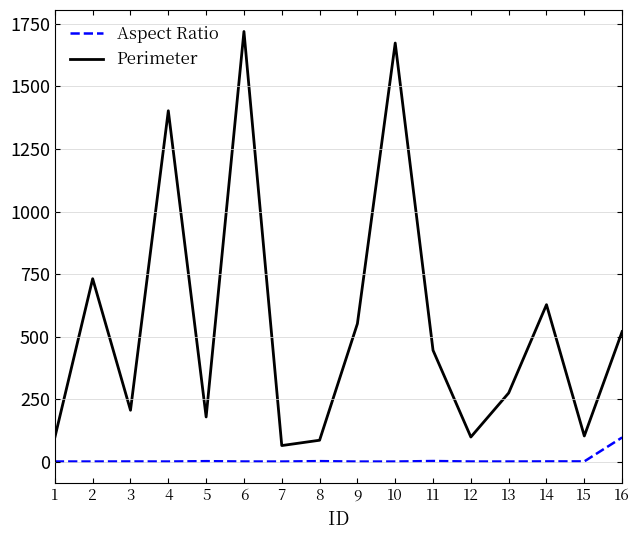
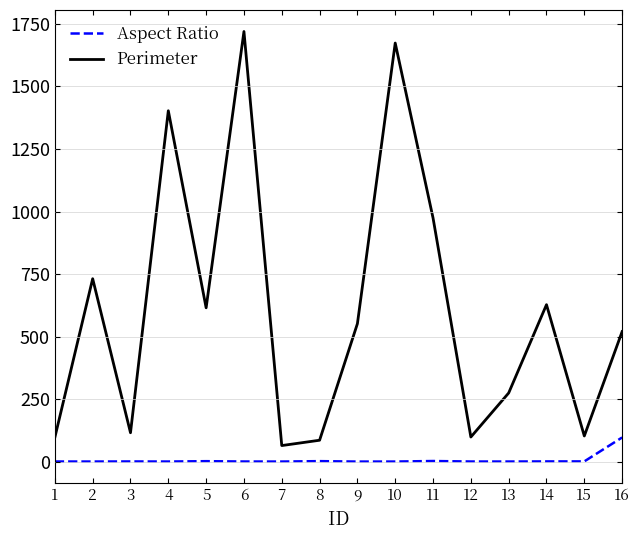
  {
    "Aspect Ratio": {
      "1": 0,
      "2": 0,
      "3": 0,
      "4": 0,
      "5": 0,
      "6": 0,
      "7": 0,
      "8": 0,
      "9": 0,
      "10": 0,
      "11": 0,
      "12": 0,
      "13": 0,
      "14": 0,
      "15": 0,
      "16": 100
    },
    "Perimeter": {
      "1": 100,
      "2": 730,
-     "3": 210,
+     "3": 120,
      "4": 1400,
-     "5": 180,
+     "5": 620,
      "6": 1720,
      "7": 60,
      "8": 90,
      "9": 550,
      "10": 1670,
-     "11": 450,
+     "11": 970,
      "12": 100,
      "13": 270,
      "14": 630,
      "15": 100,
      "16": 520
    }
  }
